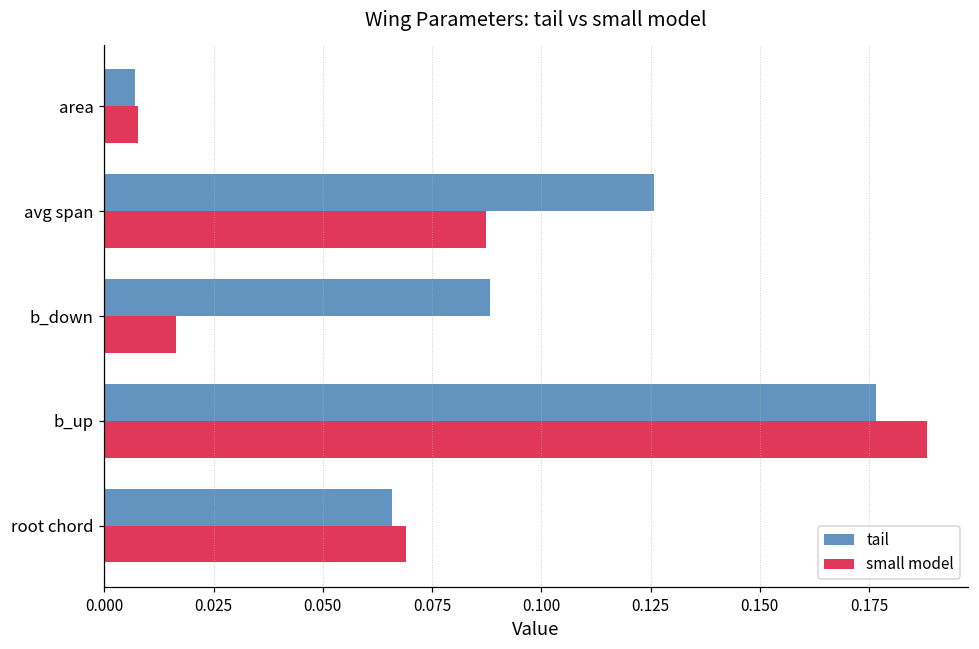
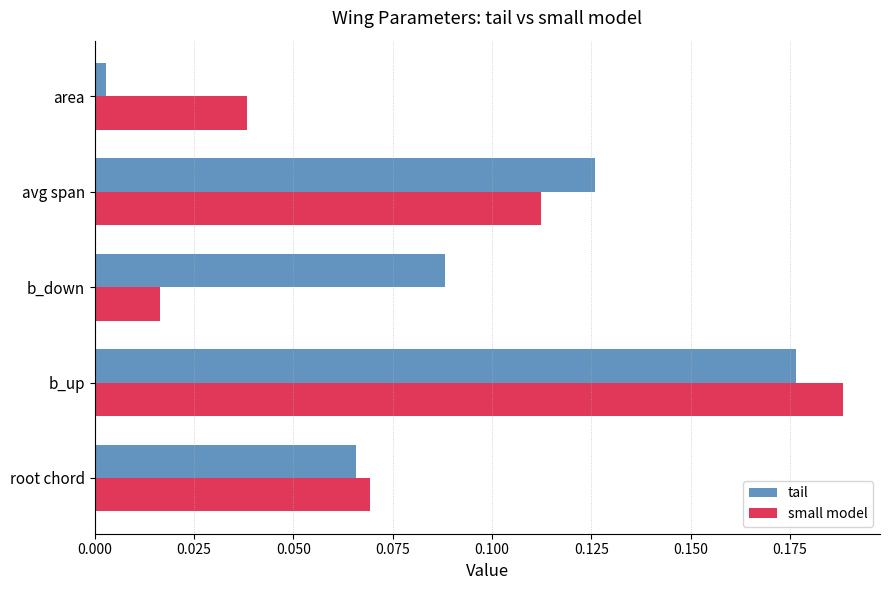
  {
    "tail": {
-     "area": 0.007,
+     "area": 0.003,
      "avg span": 0.126,
      "b_down": 0.088,
      "b_up": 0.177,
      "root chord": 0.066
    },
    "small model": {
-     "area": 0.008,
-     "avg span": 0.087,
+     "area": 0.038,
+     "avg span": 0.112,
      "b_down": 0.016,
      "b_up": 0.188,
      "root chord": 0.069
    }
  }
